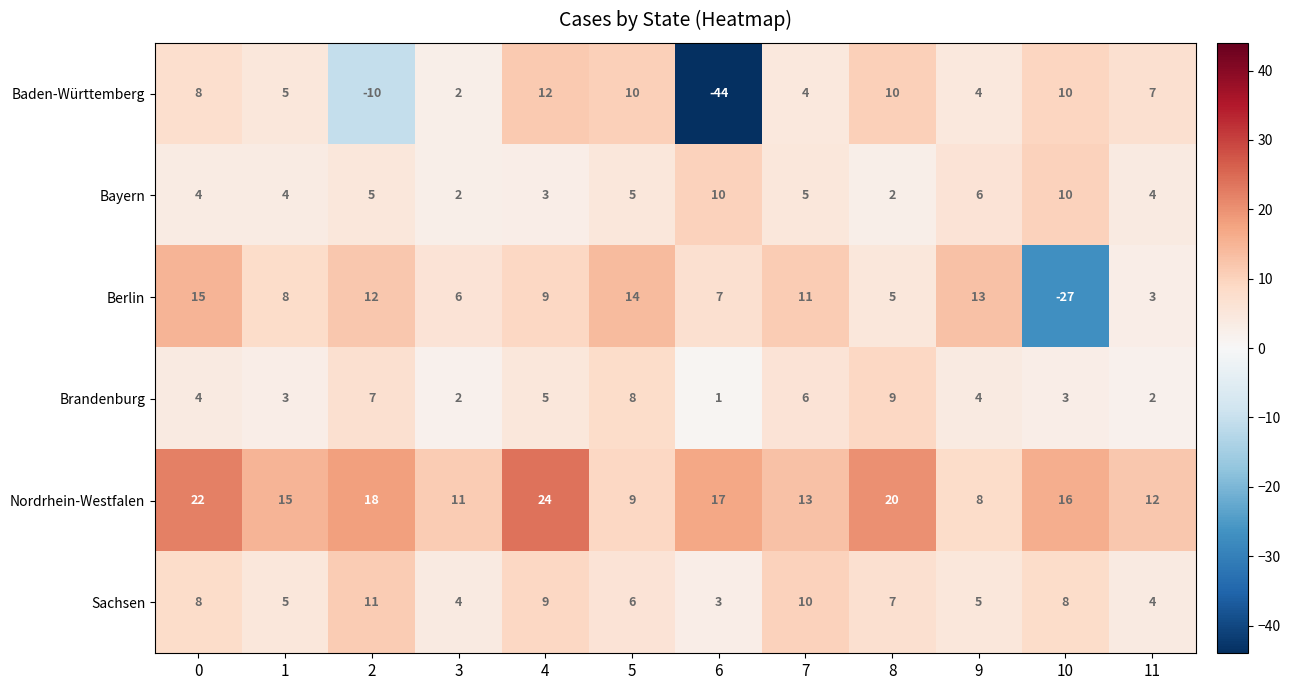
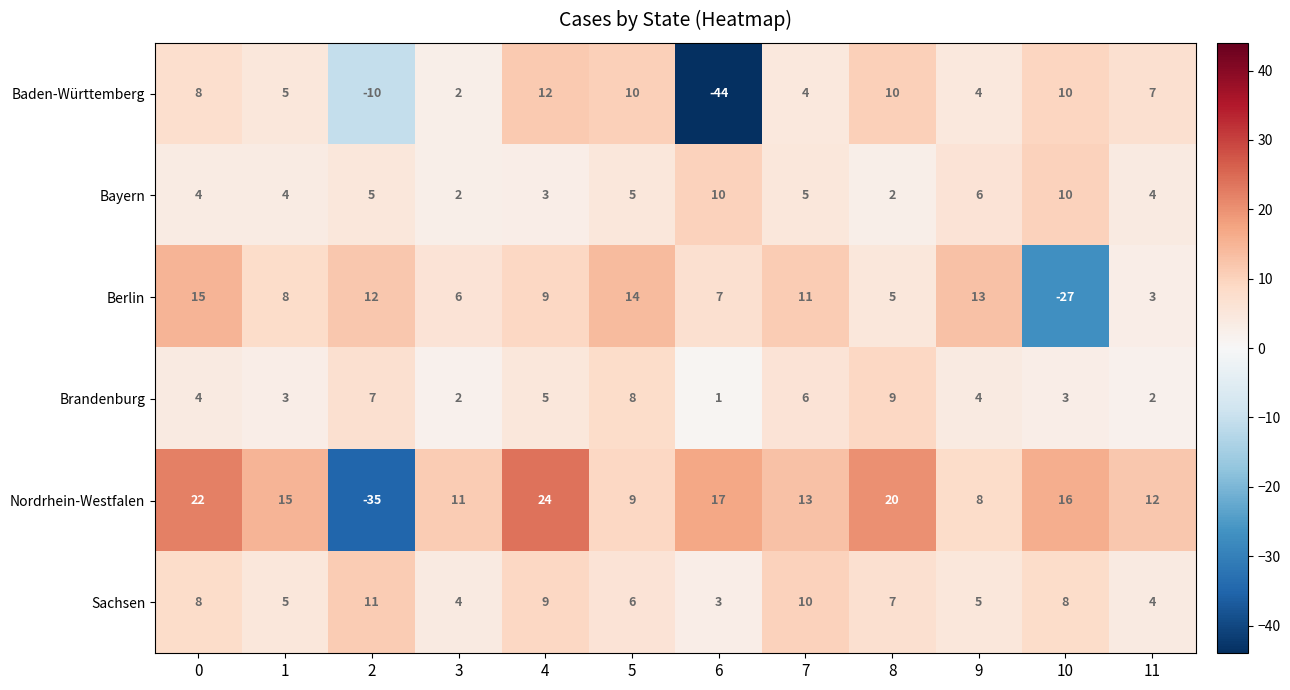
  {
    "Baden-Württemberg": {
      "0": 8,
      "1": 5,
      "2": -10,
      "3": 2,
      "4": 12,
      "5": 10,
      "6": -44,
      "7": 4,
      "8": 10,
      "9": 4,
      "10": 10,
      "11": 7
    },
    "Bayern": {
      "0": 4,
      "1": 4,
      "2": 5,
      "3": 2,
      "4": 3,
      "5": 5,
      "6": 10,
      "7": 5,
      "8": 2,
      "9": 6,
      "10": 10,
      "11": 4
    },
    "Berlin": {
      "0": 15,
      "1": 8,
      "2": 12,
      "3": 6,
      "4": 9,
      "5": 14,
      "6": 7,
      "7": 11,
      "8": 5,
      "9": 13,
      "10": -27,
      "11": 3
    },
    "Brandenburg": {
      "0": 4,
      "1": 3,
      "2": 7,
      "3": 2,
      "4": 5,
      "5": 8,
      "6": 1,
      "7": 6,
      "8": 9,
      "9": 4,
      "10": 3,
      "11": 2
    },
    "Nordrhein-Westfalen": {
      "0": 22,
      "1": 15,
-     "2": 18,
+     "2": -35,
      "3": 11,
      "4": 24,
      "5": 9,
      "6": 17,
      "7": 13,
      "8": 20,
      "9": 8,
      "10": 16,
      "11": 12
    },
    "Sachsen": {
      "0": 8,
      "1": 5,
      "2": 11,
      "3": 4,
      "4": 9,
      "5": 6,
      "6": 3,
      "7": 10,
      "8": 7,
      "9": 5,
      "10": 8,
      "11": 4
    }
  }
